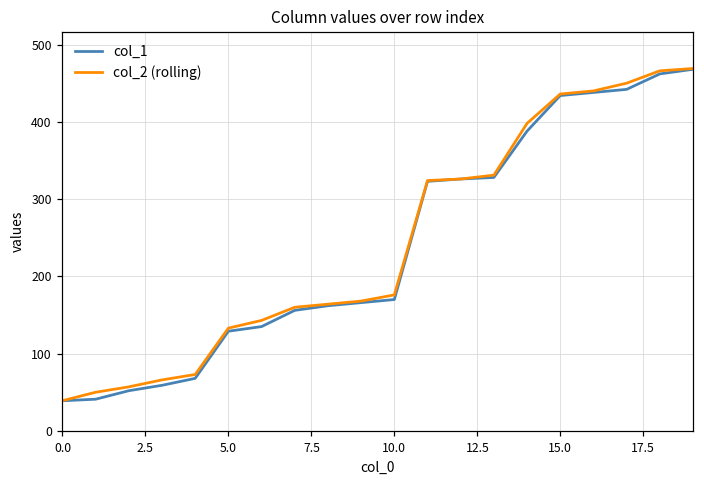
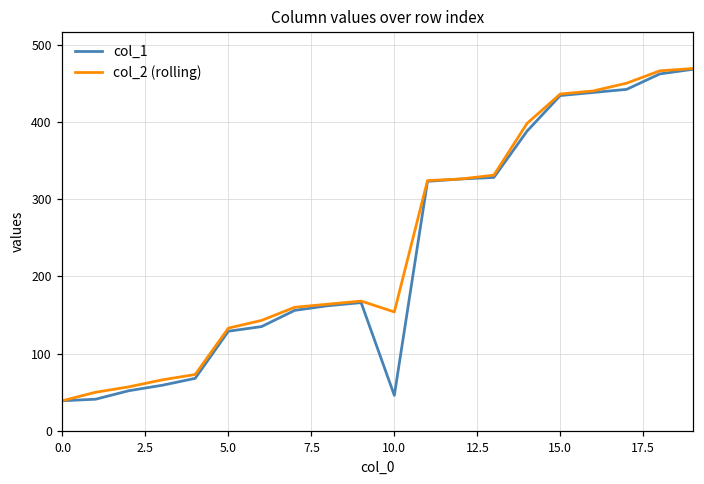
  {
    "col_1": {
      "5.0": 130,
-     "10.0": 170
+     "10.0": 50
    },
    "col_2 (rolling)": {
      "5.0": 130,
-     "10.0": 180
+     "10.0": 150
    }
  }
